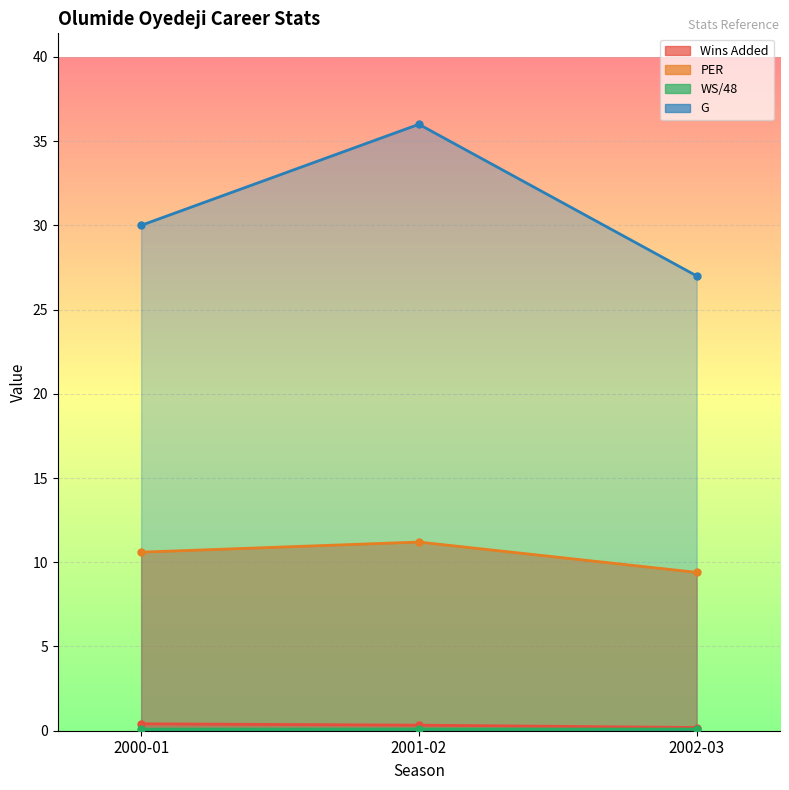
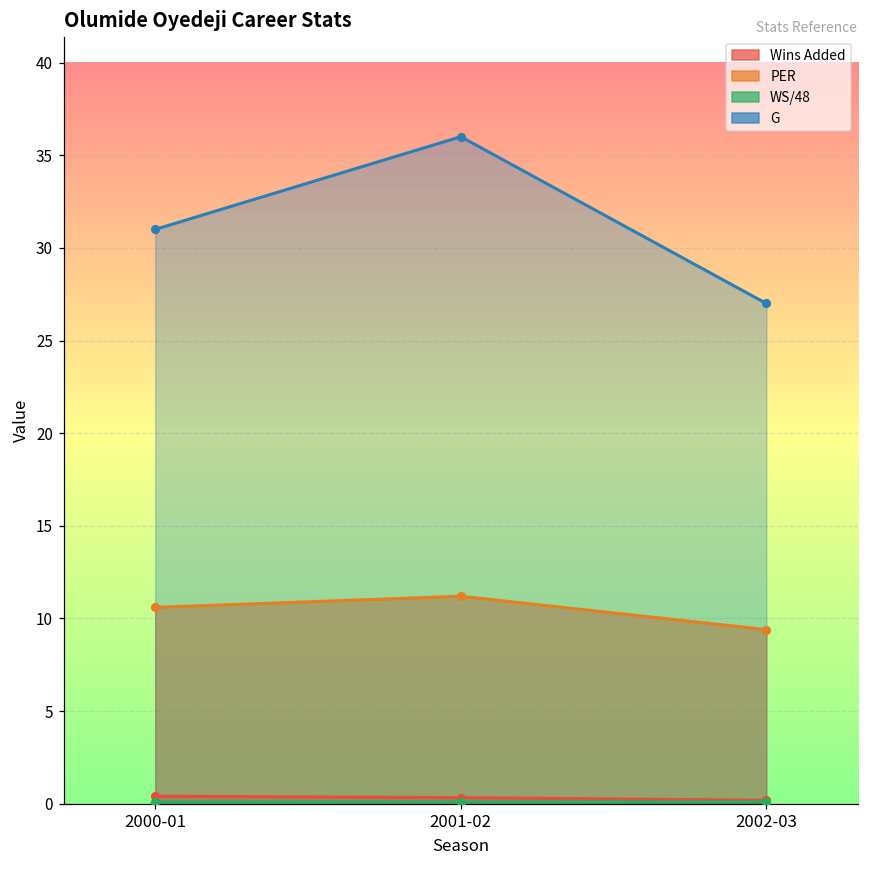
  {
    "WS/48": {
      "2000-01": 0,
      "2001-02": 0
    },
    "G": {
-     "2000-01": 30,
+     "2000-01": 31,
      "2001-02": 36,
      "2002-03": 27
    }
  }
